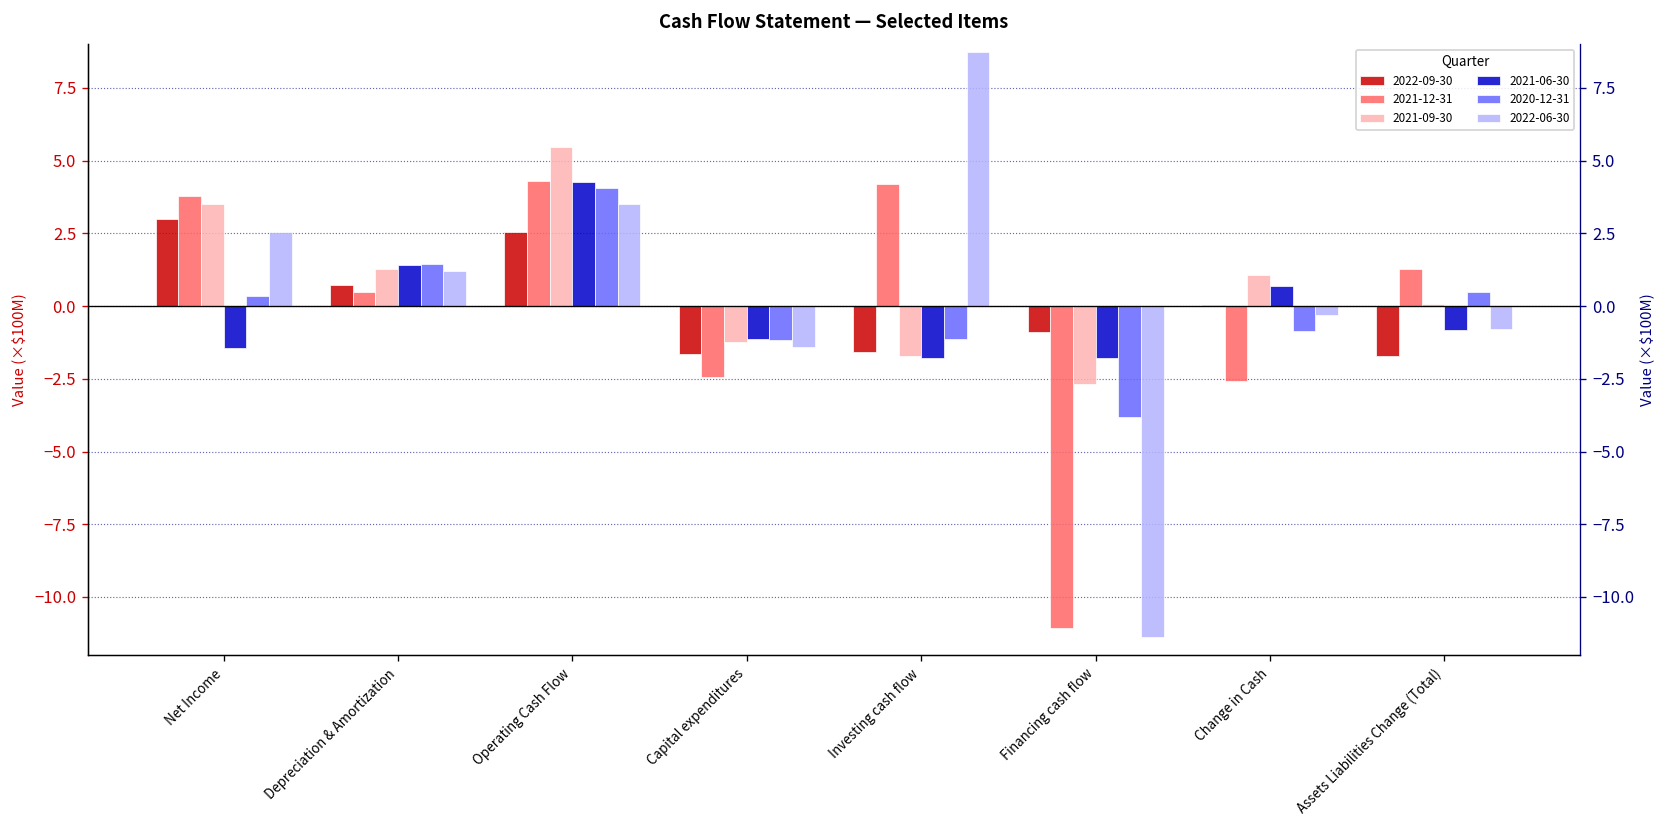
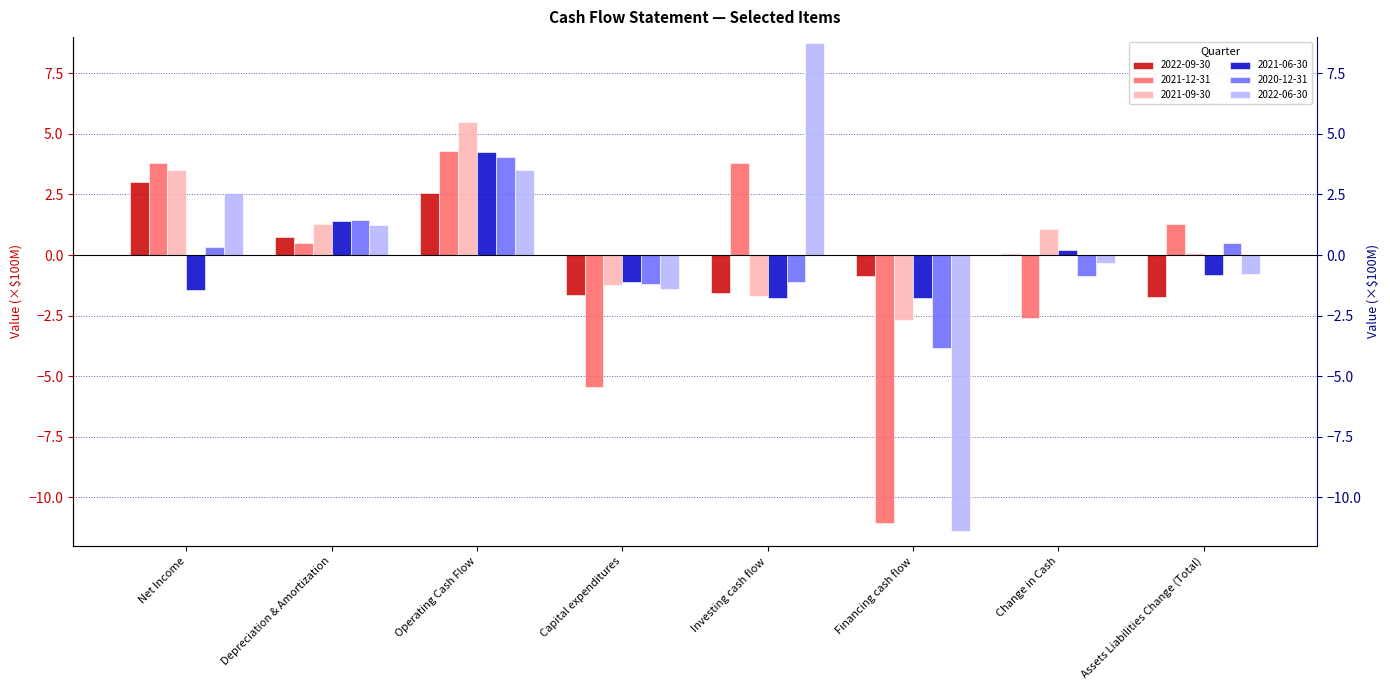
  {
    "2022-09-30": {
      "Net Income": 3.0,
      "Depreciation & Amortization": 0.7,
      "Operating Cash Flow": 2.6,
      "Capital expenditures": -1.6,
      "Investing cash flow": -1.6,
      "Financing cash flow": -0.9,
      "Assets Liabilities Change (Total)": -1.7
    },
    "2021-12-31": {
      "Net Income": 3.8,
      "Depreciation & Amortization": 0.5,
      "Operating Cash Flow": 4.3,
-     "Capital expenditures": -2.5,
-     "Investing cash flow": 4.2,
+     "Capital expenditures": -5.4,
+     "Investing cash flow": 3.8,
      "Financing cash flow": -11.1,
      "Change in Cash": -2.6,
      "Assets Liabilities Change (Total)": 1.3
    },
    "2021-09-30": {
      "Net Income": 3.5,
      "Depreciation & Amortization": 1.3,
      "Operating Cash Flow": 5.5,
      "Capital expenditures": -1.2,
      "Investing cash flow": -1.7,
      "Financing cash flow": -2.7,
      "Change in Cash": 1.1
    },
    "2021-06-30": {
      "Net Income": -1.4,
      "Depreciation & Amortization": 1.4,
      "Operating Cash Flow": 4.3,
      "Capital expenditures": -1.1,
      "Investing cash flow": -1.8,
      "Financing cash flow": -1.8,
-     "Change in Cash": 0.7,
+     "Change in Cash": 0.2,
      "Assets Liabilities Change (Total)": -0.8
    },
    "2020-12-31": {
      "Net Income": 0.3,
      "Depreciation & Amortization": 1.5,
      "Operating Cash Flow": 4.1,
      "Capital expenditures": -1.2,
      "Investing cash flow": -1.1,
      "Financing cash flow": -3.8,
      "Change in Cash": -0.9,
      "Assets Liabilities Change (Total)": 0.5
    },
    "2022-06-30": {
      "Net Income": 2.6,
      "Depreciation & Amortization": 1.2,
      "Operating Cash Flow": 3.5,
      "Capital expenditures": -1.4,
      "Investing cash flow": 8.7,
      "Financing cash flow": -11.4,
      "Change in Cash": -0.3,
      "Assets Liabilities Change (Total)": -0.8
    }
  }
